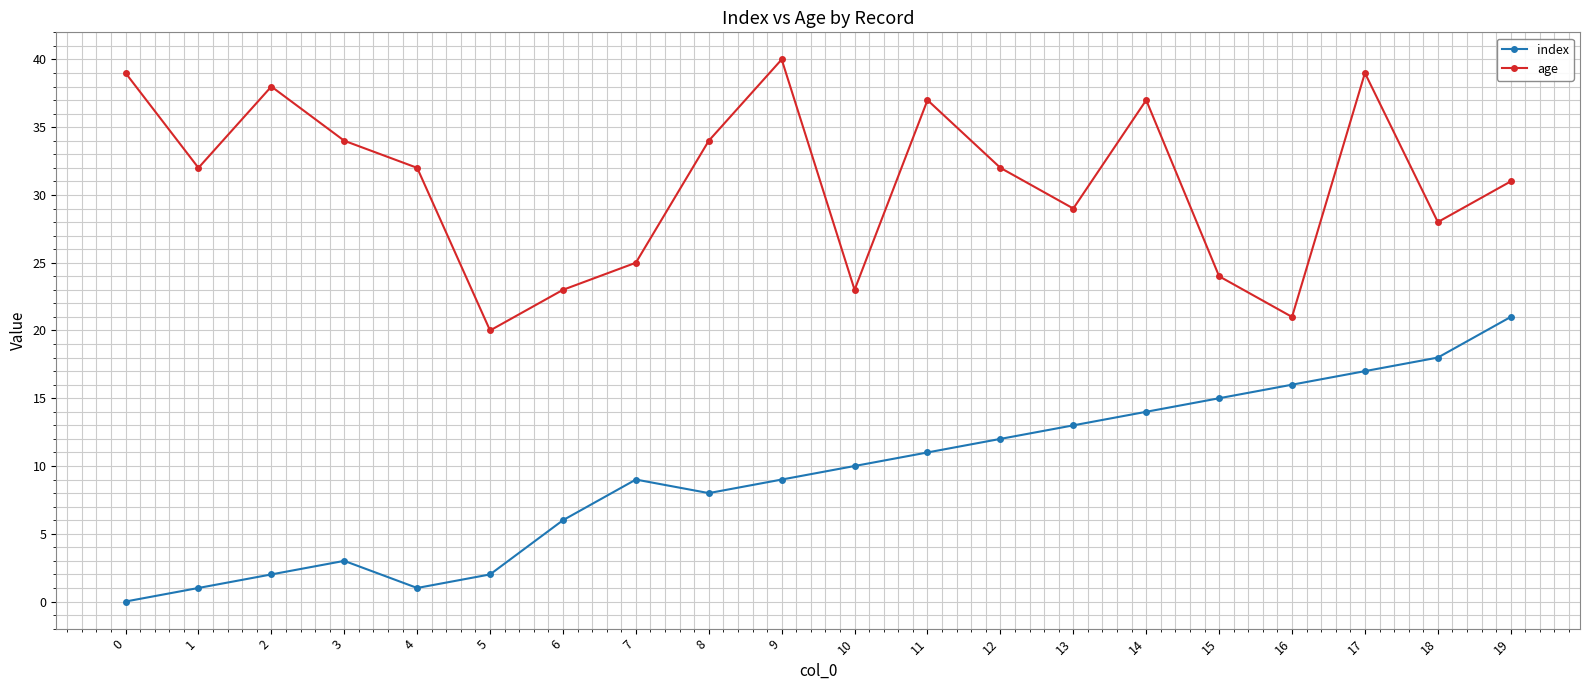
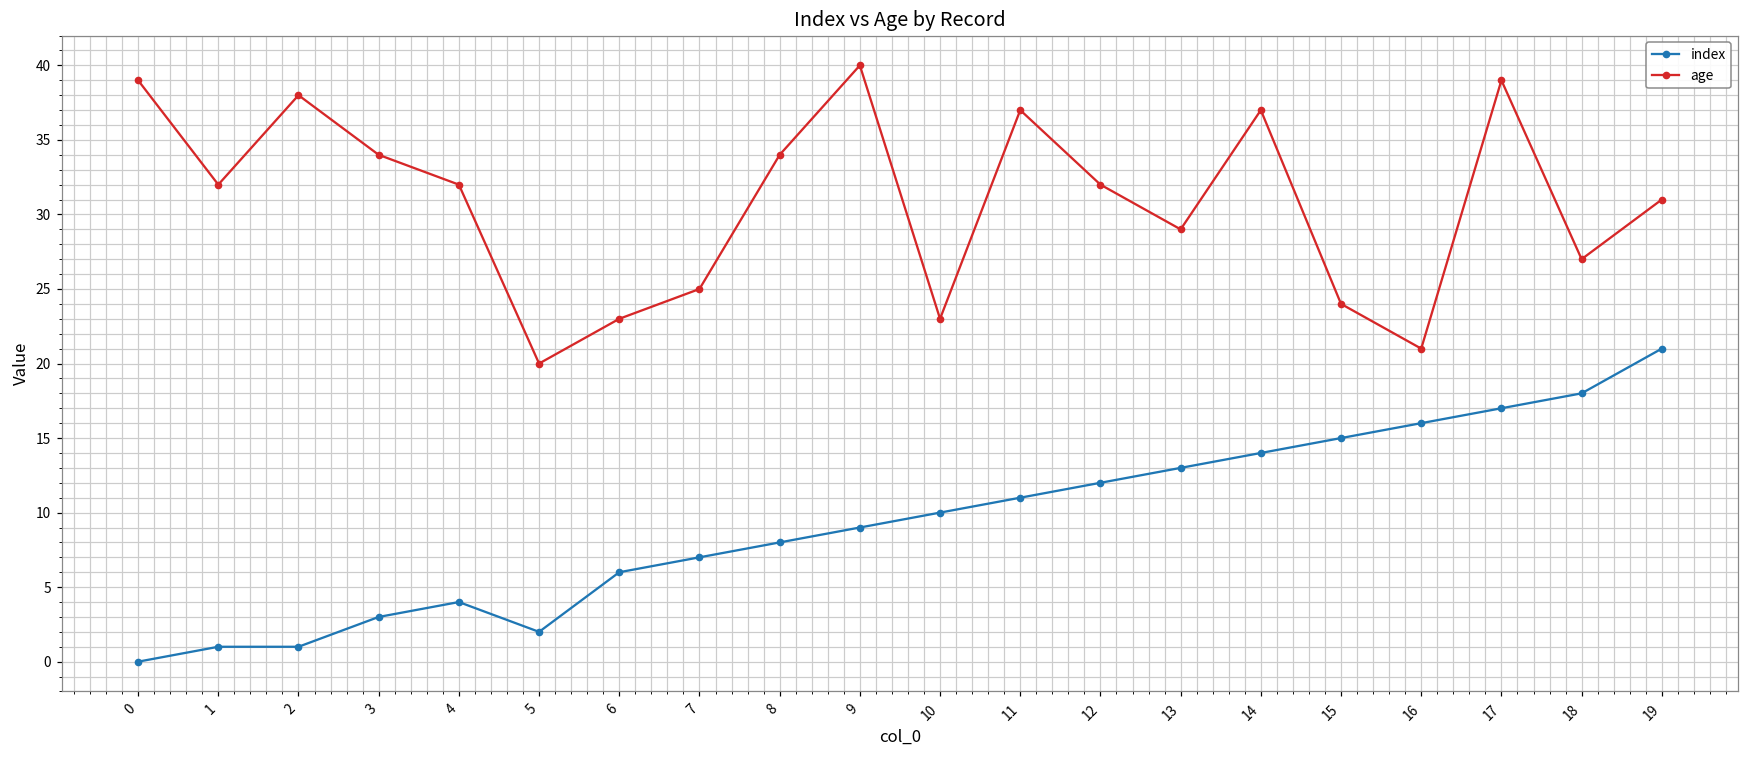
  {
    "index": {
      "0": 0,
      "1": 1,
-     "2": 2,
+     "2": 1,
      "3": 3,
-     "4": 1,
+     "4": 4,
      "5": 2,
      "6": 6,
-     "7": 9,
+     "7": 7,
      "8": 8,
      "9": 9,
      "10": 10,
      "11": 11,
      "12": 12,
      "13": 13,
      "14": 14,
      "15": 15,
      "16": 16,
      "17": 17,
      "18": 18,
      "19": 21
    },
    "age": {
      "0": 39,
      "1": 32,
      "2": 38,
      "3": 34,
      "4": 32,
      "5": 20,
      "6": 23,
      "7": 25,
      "8": 34,
      "9": 40,
      "10": 23,
      "11": 37,
      "12": 32,
      "13": 29,
      "14": 37,
      "15": 24,
      "16": 21,
      "17": 39,
-     "18": 28,
+     "18": 27,
      "19": 31
    }
  }
